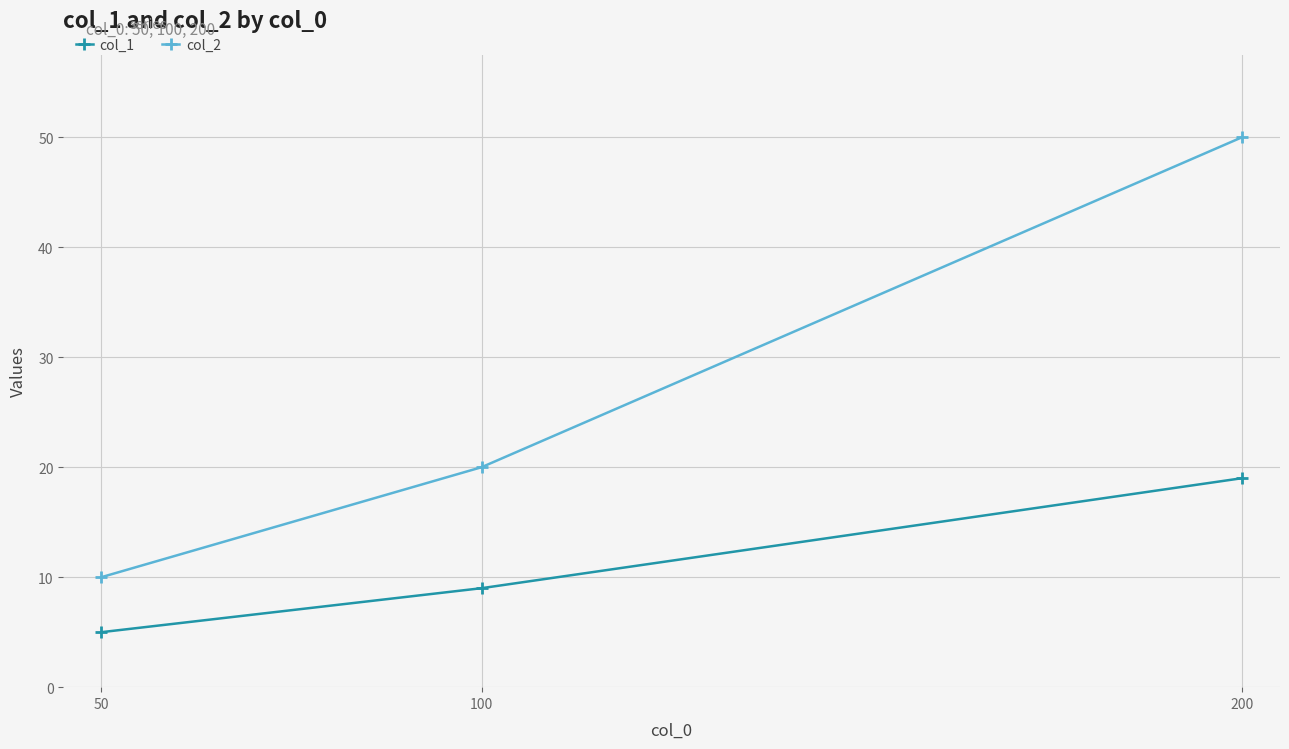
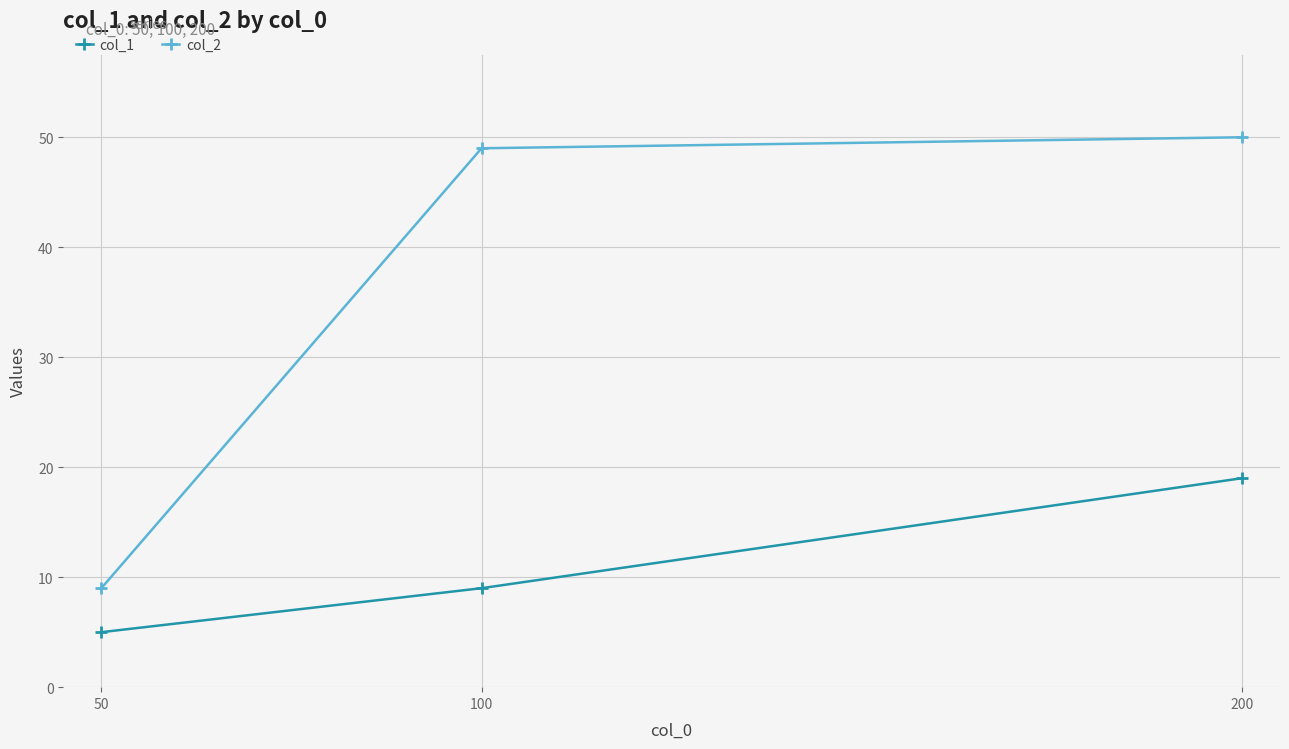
  {
    "col_1": {
      "50": 5,
      "100": 9,
      "200": 19
    },
    "col_2": {
-     "50": 10,
-     "100": 20,
+     "50": 9,
+     "100": 49,
      "200": 50
    }
  }
